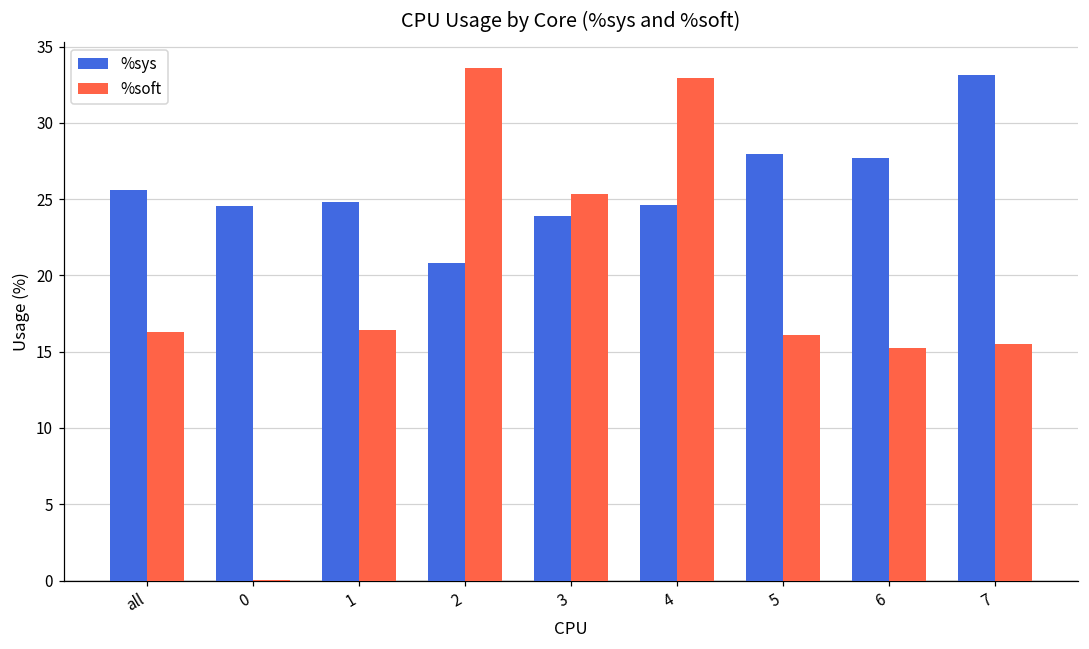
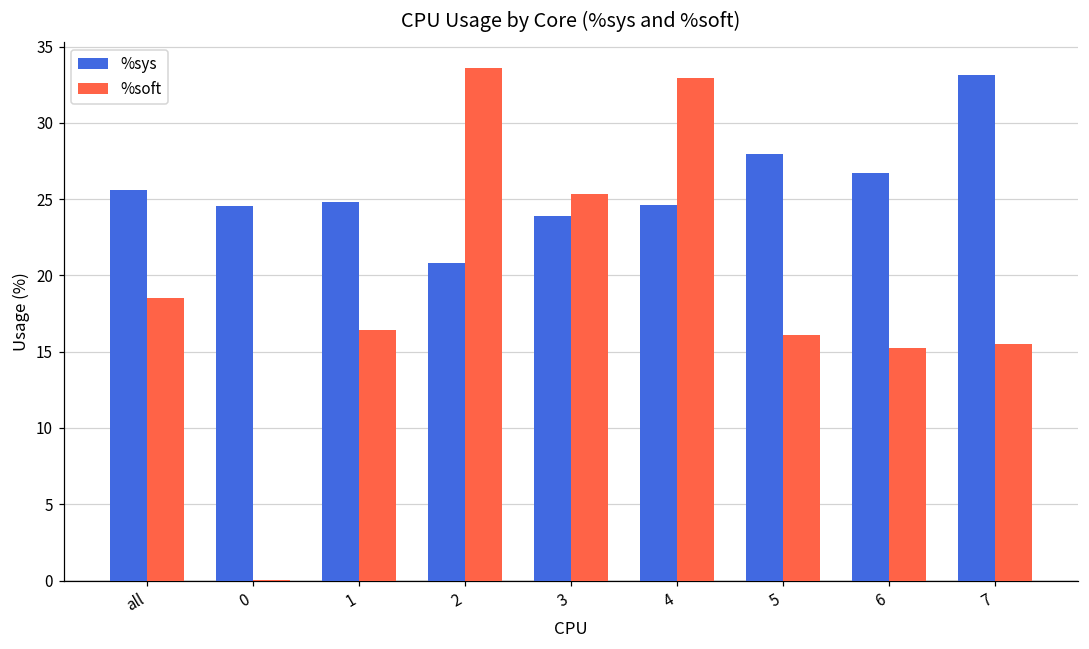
  {
    "%sys": {
      "all": 25.6,
      "0": 24.6,
      "1": 24.8,
      "2": 20.8,
      "3": 23.9,
      "4": 24.6,
      "5": 28.0,
-     "6": 27.7,
+     "6": 26.7,
      "7": 33.2
    },
    "%soft": {
-     "all": 16.3,
+     "all": 18.5,
      "1": 16.5,
      "2": 33.6,
      "3": 25.3,
      "4": 32.9,
      "5": 16.1,
      "6": 15.3,
      "7": 15.5
    }
  }
